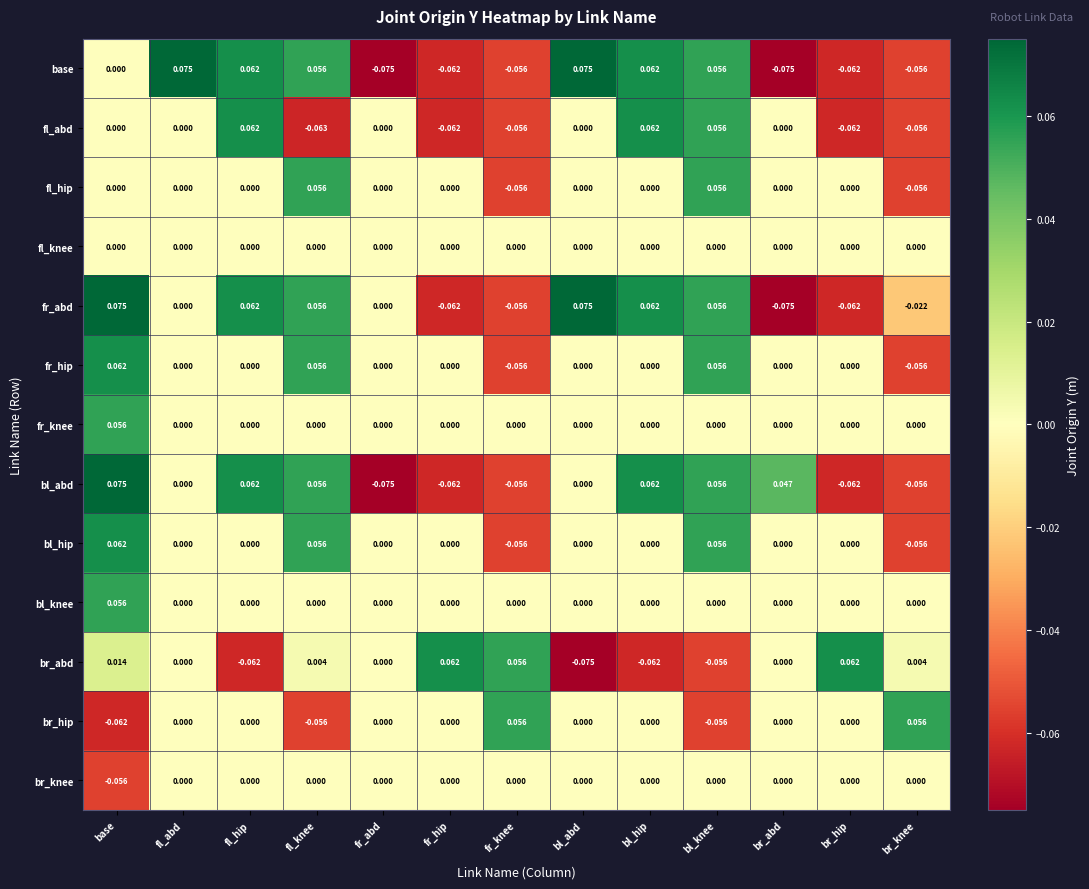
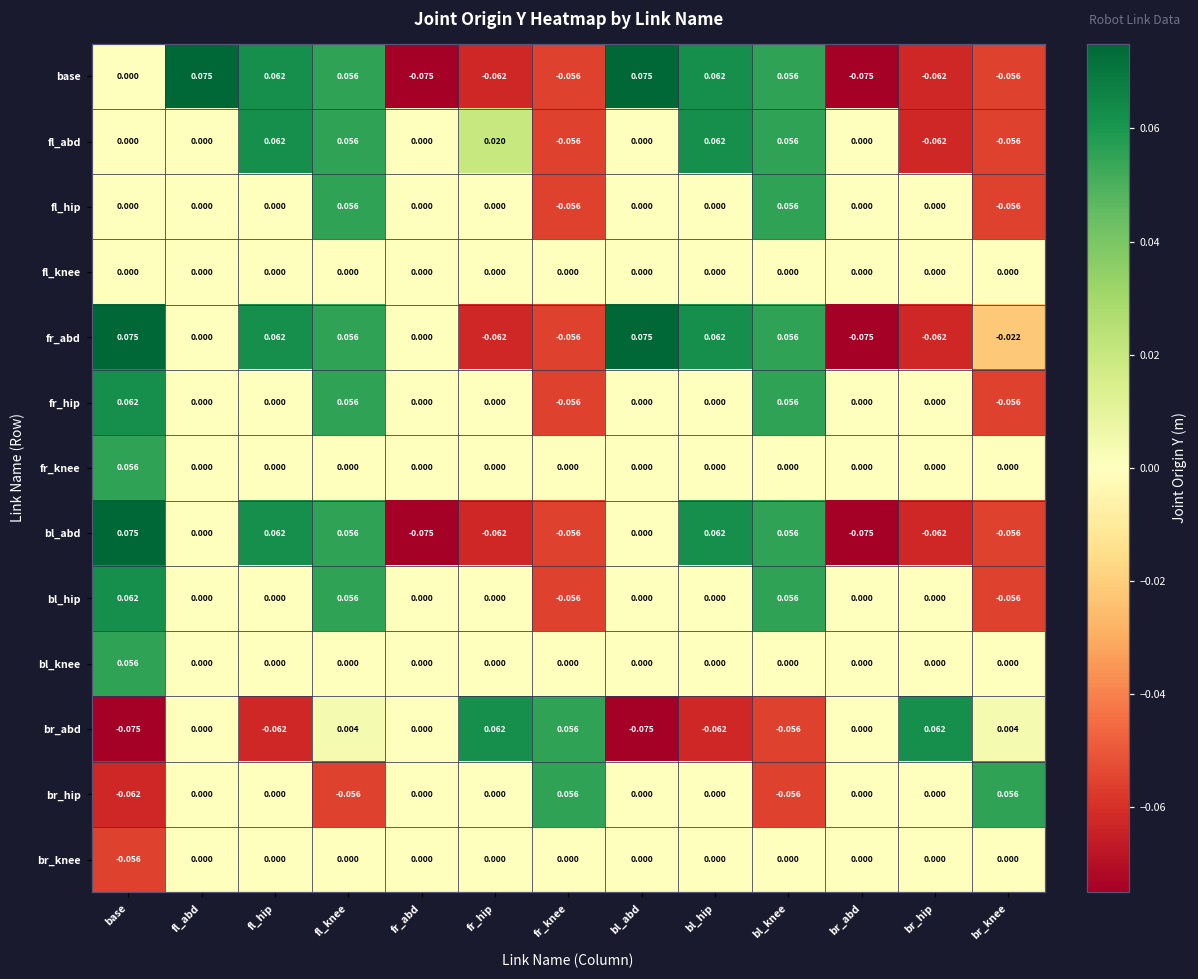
  {
    "base": {
      "base": 0.000,
      "fl_abd": 0.075,
      "fl_hip": 0.062,
      "fl_knee": 0.056,
      "fr_abd": -0.075,
      "fr_hip": -0.062,
      "fr_knee": -0.056,
      "bl_abd": 0.075,
      "bl_hip": 0.062,
      "bl_knee": 0.056,
      "br_abd": -0.075,
      "br_hip": -0.062,
      "br_knee": -0.056
    },
    "fl_abd": {
      "base": 0.000,
      "fl_abd": 0.000,
      "fl_hip": 0.062,
-     "fl_knee": -0.063,
+     "fl_knee": 0.056,
      "fr_abd": 0.000,
-     "fr_hip": -0.062,
+     "fr_hip": 0.020,
      "fr_knee": -0.056,
      "bl_abd": 0.000,
      "bl_hip": 0.062,
      "bl_knee": 0.056,
      "br_abd": 0.000,
      "br_hip": -0.062,
      "br_knee": -0.056
    },
    "fl_hip": {
      "base": 0.000,
      "fl_abd": 0.000,
      "fl_hip": 0.000,
      "fl_knee": 0.056,
      "fr_abd": 0.000,
      "fr_hip": 0.000,
      "fr_knee": -0.056,
      "bl_abd": 0.000,
      "bl_hip": 0.000,
      "bl_knee": 0.056,
      "br_abd": 0.000,
      "br_hip": 0.000,
      "br_knee": -0.056
    },
    "fl_knee": {
      "base": 0.000,
      "fl_abd": 0.000,
      "fl_hip": 0.000,
      "fl_knee": 0.000,
      "fr_abd": 0.000,
      "fr_hip": 0.000,
      "fr_knee": 0.000,
      "bl_abd": 0.000,
      "bl_hip": 0.000,
      "bl_knee": 0.000,
      "br_abd": 0.000,
      "br_hip": 0.000,
      "br_knee": 0.000
    },
    "fr_abd": {
      "base": 0.075,
      "fl_abd": 0.000,
      "fl_hip": 0.062,
      "fl_knee": 0.056,
      "fr_abd": 0.000,
      "fr_hip": -0.062,
      "fr_knee": -0.056,
      "bl_abd": 0.075,
      "bl_hip": 0.062,
      "bl_knee": 0.056,
      "br_abd": -0.075,
      "br_hip": -0.062,
      "br_knee": -0.022
    },
    "fr_hip": {
      "base": 0.062,
      "fl_abd": 0.000,
      "fl_hip": 0.000,
      "fl_knee": 0.056,
      "fr_abd": 0.000,
      "fr_hip": 0.000,
      "fr_knee": -0.056,
      "bl_abd": 0.000,
      "bl_hip": 0.000,
      "bl_knee": 0.056,
      "br_abd": 0.000,
      "br_hip": 0.000,
      "br_knee": -0.056
    },
    "fr_knee": {
      "base": 0.056,
      "fl_abd": 0.000,
      "fl_hip": 0.000,
      "fl_knee": 0.000,
      "fr_abd": 0.000,
      "fr_hip": 0.000,
      "fr_knee": 0.000,
      "bl_abd": 0.000,
      "bl_hip": 0.000,
      "bl_knee": 0.000,
      "br_abd": 0.000,
      "br_hip": 0.000,
      "br_knee": 0.000
    },
    "bl_abd": {
      "base": 0.075,
      "fl_abd": 0.000,
      "fl_hip": 0.062,
      "fl_knee": 0.056,
      "fr_abd": -0.075,
      "fr_hip": -0.062,
      "fr_knee": -0.056,
      "bl_abd": 0.000,
      "bl_hip": 0.062,
      "bl_knee": 0.056,
-     "br_abd": 0.047,
+     "br_abd": -0.075,
      "br_hip": -0.062,
      "br_knee": -0.056
    },
    "bl_hip": {
      "base": 0.062,
      "fl_abd": 0.000,
      "fl_hip": 0.000,
      "fl_knee": 0.056,
      "fr_abd": 0.000,
      "fr_hip": 0.000,
      "fr_knee": -0.056,
      "bl_abd": 0.000,
      "bl_hip": 0.000,
      "bl_knee": 0.056,
      "br_abd": 0.000,
      "br_hip": 0.000,
      "br_knee": -0.056
    },
    "bl_knee": {
      "base": 0.056,
      "fl_abd": 0.000,
      "fl_hip": 0.000,
      "fl_knee": 0.000,
      "fr_abd": 0.000,
      "fr_hip": 0.000,
      "fr_knee": 0.000,
      "bl_abd": 0.000,
      "bl_hip": 0.000,
      "bl_knee": 0.000,
      "br_abd": 0.000,
      "br_hip": 0.000,
      "br_knee": 0.000
    },
    "br_abd": {
-     "base": 0.014,
+     "base": -0.075,
      "fl_abd": 0.000,
      "fl_hip": -0.062,
      "fl_knee": 0.004,
      "fr_abd": 0.000,
      "fr_hip": 0.062,
      "fr_knee": 0.056,
      "bl_abd": -0.075,
      "bl_hip": -0.062,
      "bl_knee": -0.056,
      "br_abd": 0.000,
      "br_hip": 0.062,
      "br_knee": 0.004
    },
    "br_hip": {
      "base": -0.062,
      "fl_abd": 0.000,
      "fl_hip": 0.000,
      "fl_knee": -0.056,
      "fr_abd": 0.000,
      "fr_hip": 0.000,
      "fr_knee": 0.056,
      "bl_abd": 0.000,
      "bl_hip": 0.000,
      "bl_knee": -0.056,
      "br_abd": 0.000,
      "br_hip": 0.000,
      "br_knee": 0.056
    },
    "br_knee": {
      "base": -0.056,
      "fl_abd": 0.000,
      "fl_hip": 0.000,
      "fl_knee": 0.000,
      "fr_abd": 0.000,
      "fr_hip": 0.000,
      "fr_knee": 0.000,
      "bl_abd": 0.000,
      "bl_hip": 0.000,
      "bl_knee": 0.000,
      "br_abd": 0.000,
      "br_hip": 0.000,
      "br_knee": 0.000
    }
  }
